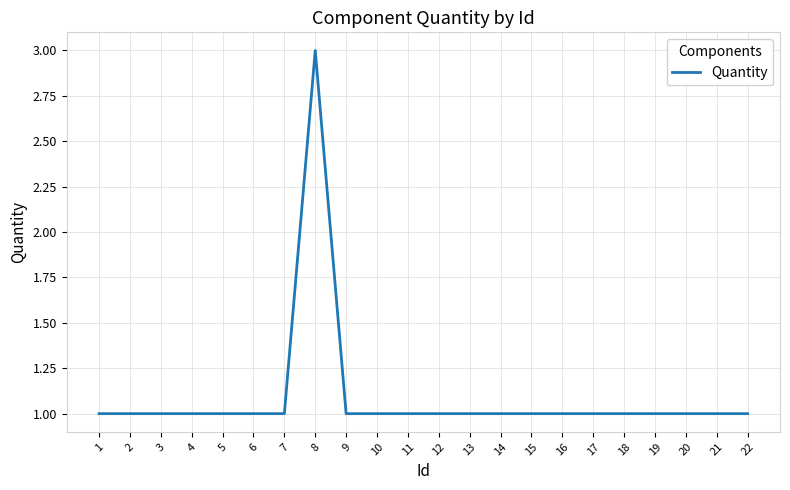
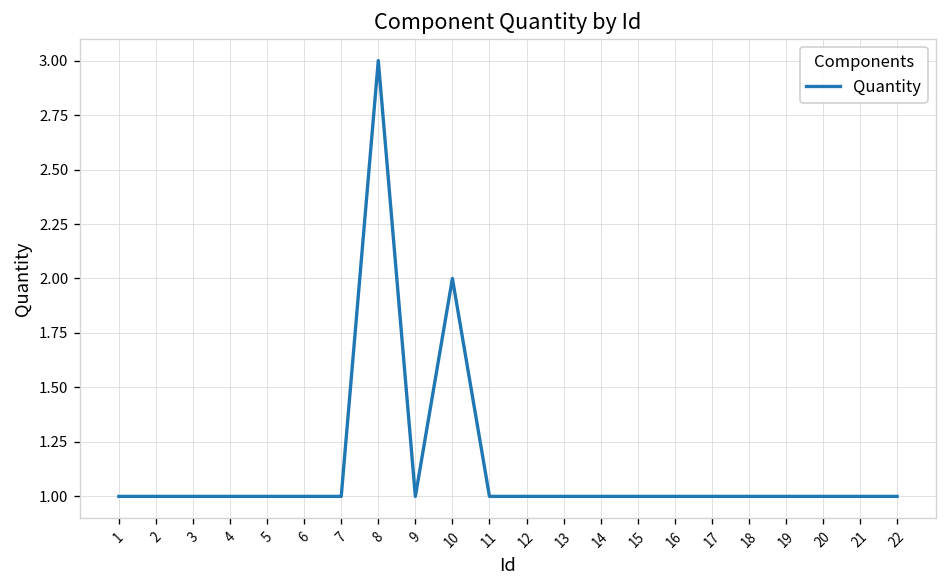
  {
    "1": 1,
    "2": 1,
    "3": 1,
    "4": 1,
    "5": 1,
    "6": 1,
    "7": 1,
    "8": 3,
    "9": 1,
-   "10": 1,
+   "10": 2,
    "11": 1,
    "12": 1,
    "13": 1,
    "14": 1,
    "15": 1,
    "16": 1,
    "17": 1,
    "18": 1,
    "19": 1,
    "20": 1,
    "21": 1,
    "22": 1
  }
